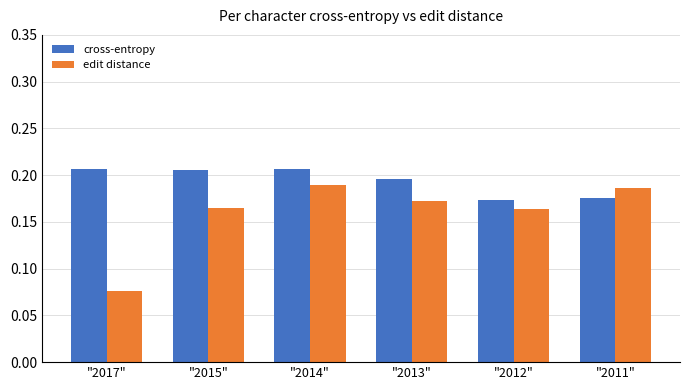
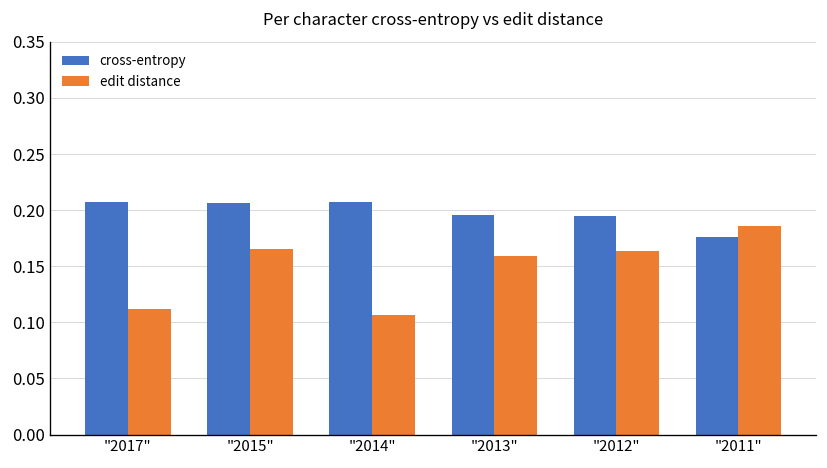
  {
    "cross-entropy": {
      "\"2017\"": 0.21,
      "\"2015\"": 0.21,
      "\"2014\"": 0.21,
      "\"2013\"": 0.20,
-     "\"2012\"": 0.17,
+     "\"2012\"": 0.20,
      "\"2011\"": 0.18
    },
    "edit distance": {
-     "\"2017\"": 0.08,
+     "\"2017\"": 0.11,
      "\"2015\"": 0.17,
-     "\"2014\"": 0.19,
-     "\"2013\"": 0.17,
+     "\"2014\"": 0.11,
+     "\"2013\"": 0.16,
      "\"2012\"": 0.16,
      "\"2011\"": 0.19
    }
  }
